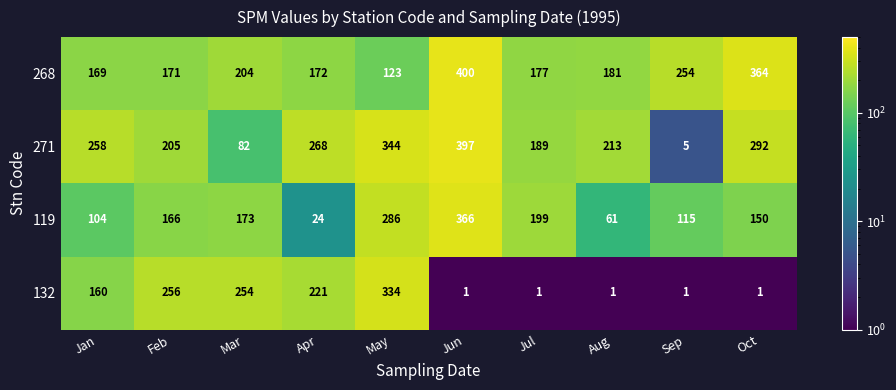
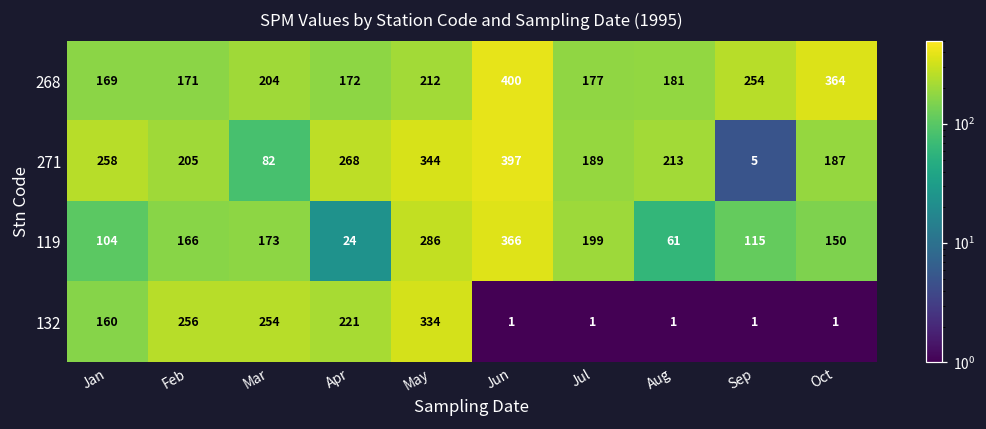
  {
    "268": {
      "Jan": 169,
      "Feb": 171,
      "Mar": 204,
      "Apr": 172,
-     "May": 123,
+     "May": 212,
      "Jun": 400,
      "Jul": 177,
      "Aug": 181,
      "Sep": 254,
      "Oct": 364
    },
    "271": {
      "Jan": 258,
      "Feb": 205,
      "Mar": 82,
      "Apr": 268,
      "May": 344,
      "Jun": 397,
      "Jul": 189,
      "Aug": 213,
      "Sep": 5,
-     "Oct": 292
+     "Oct": 187
    },
    "119": {
      "Jan": 104,
      "Feb": 166,
      "Mar": 173,
      "Apr": 24,
      "May": 286,
      "Jun": 366,
      "Jul": 199,
      "Aug": 61,
      "Sep": 115,
      "Oct": 150
    },
    "132": {
      "Jan": 160,
      "Feb": 256,
      "Mar": 254,
      "Apr": 221,
      "May": 334,
      "Jun": 1,
      "Jul": 1,
      "Aug": 1,
      "Sep": 1,
      "Oct": 1
    }
  }
